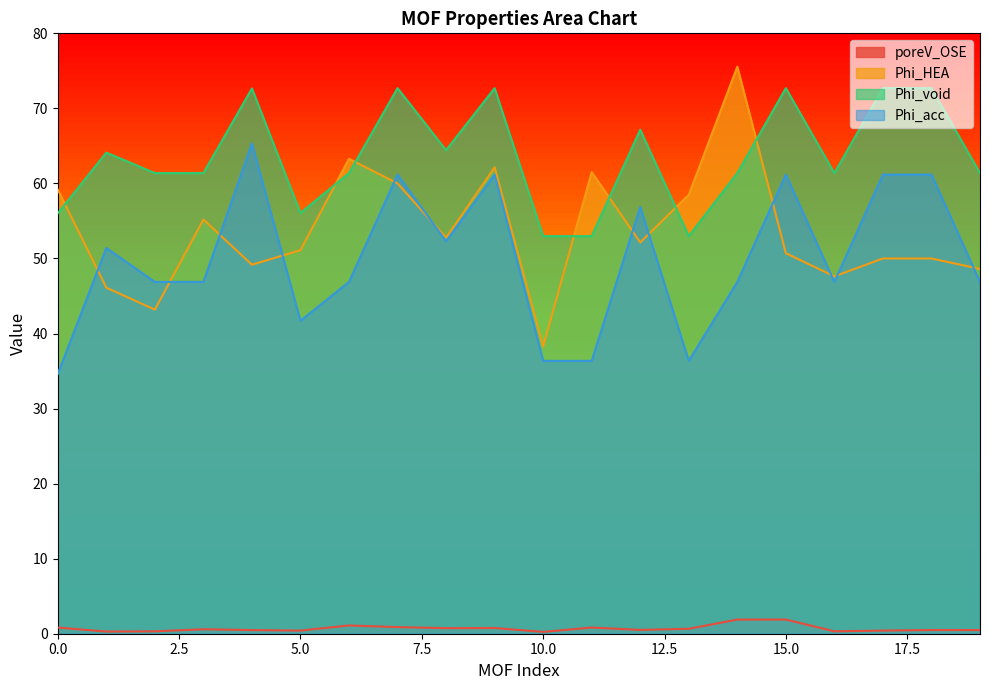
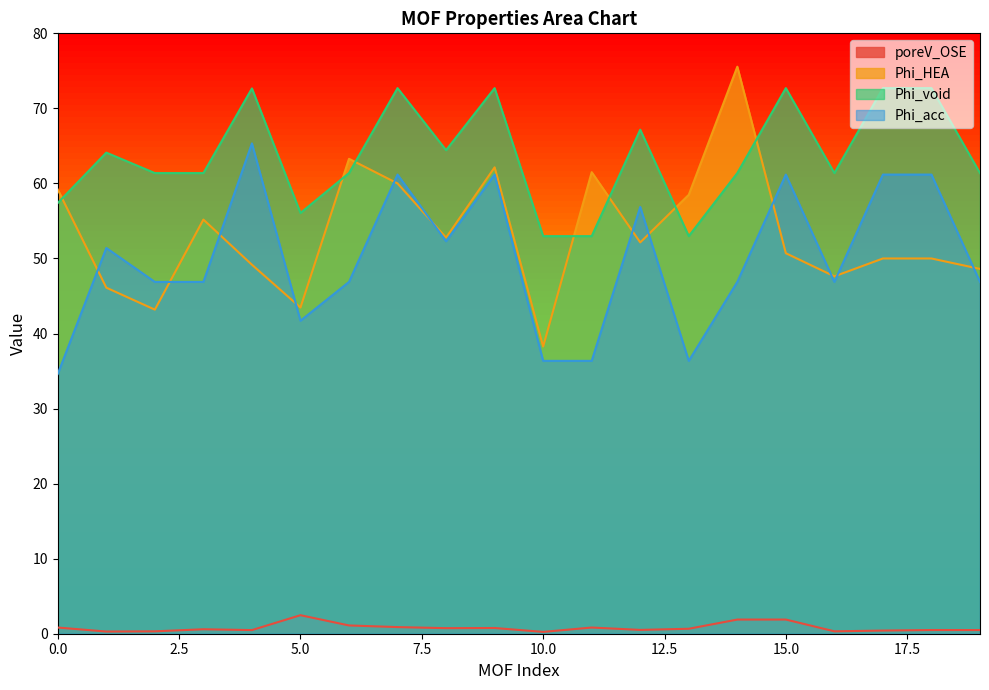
  {
    "poreV_OSE": {
      "0.0": 1,
-     "5.0": 0,
+     "5.0": 2,
      "10.0": 0,
      "15.0": 2
    },
    "Phi_HEA": {
      "0.0": 59,
-     "5.0": 51,
+     "5.0": 43,
      "10.0": 38,
      "15.0": 51
    },
    "Phi_void": {
-     "0.0": 56,
+     "0.0": 57,
      "5.0": 56,
      "10.0": 53,
      "15.0": 73
    },
    "Phi_acc": {
      "0.0": 35,
      "5.0": 42,
      "10.0": 36,
      "15.0": 61
    }
  }
